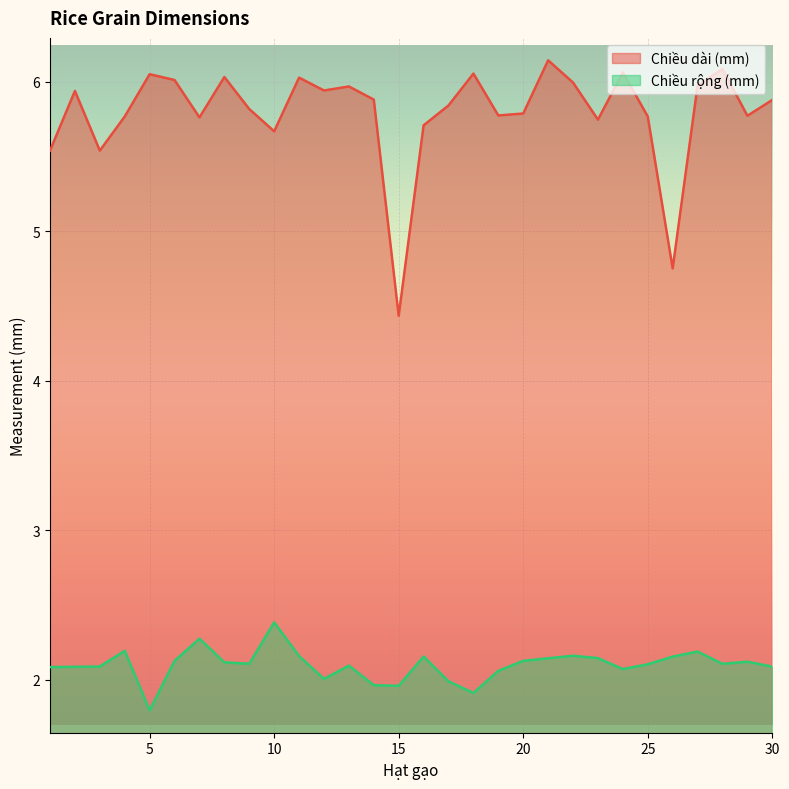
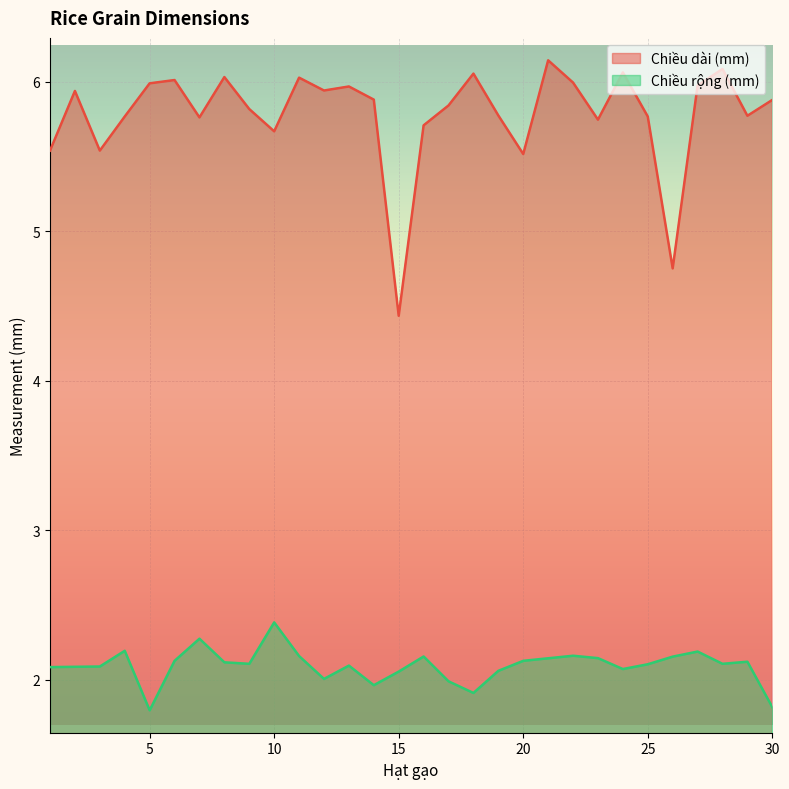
  {
    "Chiều dài (mm)": {
-     "5": 6.05,
+     "5": 5.99,
      "10": 5.67,
      "15": 4.44,
-     "20": 5.79,
+     "20": 5.52,
      "25": 5.77,
      "30": 5.88
    },
    "Chiều rộng (mm)": {
      "5": 1.80,
      "10": 2.38,
-     "15": 1.96,
+     "15": 2.06,
      "20": 2.13,
      "25": 2.10,
-     "30": 2.09
+     "30": 1.82
    }
  }
